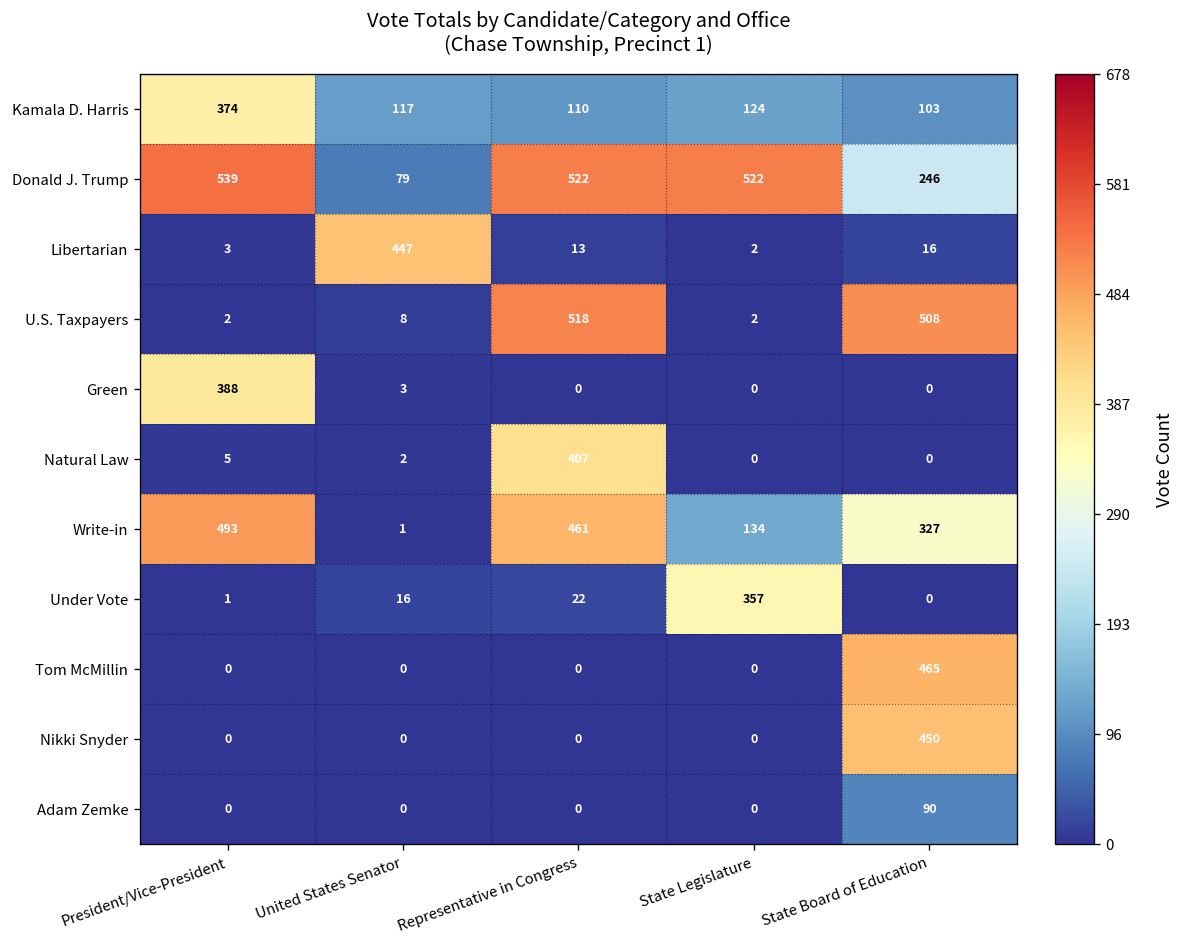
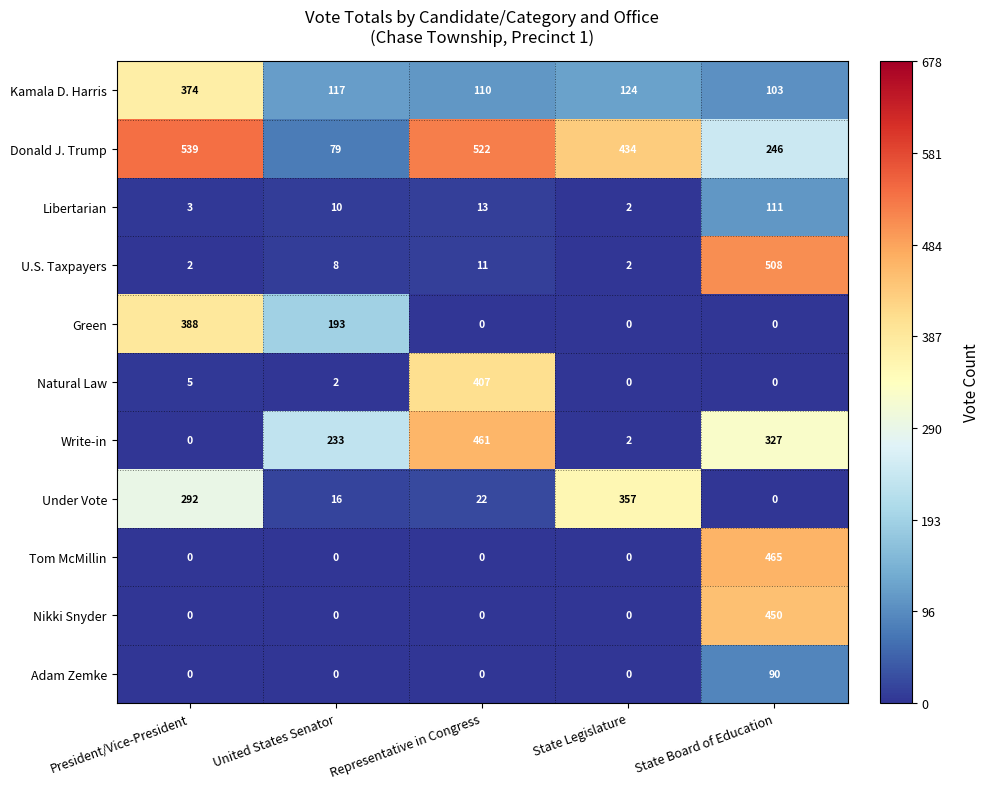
  {
    "Kamala D. Harris": {
      "President/Vice-President": 374,
      "United States Senator": 117,
      "Representative in Congress": 110,
      "State Legislature": 124,
      "State Board of Education": 103
    },
    "Donald J. Trump": {
      "President/Vice-President": 539,
      "United States Senator": 79,
      "Representative in Congress": 522,
-     "State Legislature": 522,
+     "State Legislature": 434,
      "State Board of Education": 246
    },
    "Libertarian": {
      "President/Vice-President": 3,
-     "United States Senator": 447,
+     "United States Senator": 10,
      "Representative in Congress": 13,
      "State Legislature": 2,
-     "State Board of Education": 16
+     "State Board of Education": 111
    },
    "U.S. Taxpayers": {
      "President/Vice-President": 2,
      "United States Senator": 8,
-     "Representative in Congress": 518,
+     "Representative in Congress": 11,
      "State Legislature": 2,
      "State Board of Education": 508
    },
    "Green": {
      "President/Vice-President": 388,
-     "United States Senator": 3,
+     "United States Senator": 193,
      "Representative in Congress": 0,
      "State Legislature": 0,
      "State Board of Education": 0
    },
    "Natural Law": {
      "President/Vice-President": 5,
      "United States Senator": 2,
      "Representative in Congress": 407,
      "State Legislature": 0,
      "State Board of Education": 0
    },
    "Write-in": {
-     "President/Vice-President": 493,
-     "United States Senator": 1,
+     "President/Vice-President": 0,
+     "United States Senator": 233,
      "Representative in Congress": 461,
-     "State Legislature": 134,
+     "State Legislature": 2,
      "State Board of Education": 327
    },
    "Under Vote": {
-     "President/Vice-President": 1,
+     "President/Vice-President": 292,
      "United States Senator": 16,
      "Representative in Congress": 22,
      "State Legislature": 357,
      "State Board of Education": 0
    },
    "Tom McMillin": {
      "President/Vice-President": 0,
      "United States Senator": 0,
      "Representative in Congress": 0,
      "State Legislature": 0,
      "State Board of Education": 465
    },
    "Nikki Snyder": {
      "President/Vice-President": 0,
      "United States Senator": 0,
      "Representative in Congress": 0,
      "State Legislature": 0,
      "State Board of Education": 450
    },
    "Adam Zemke": {
      "President/Vice-President": 0,
      "United States Senator": 0,
      "Representative in Congress": 0,
      "State Legislature": 0,
      "State Board of Education": 90
    }
  }
